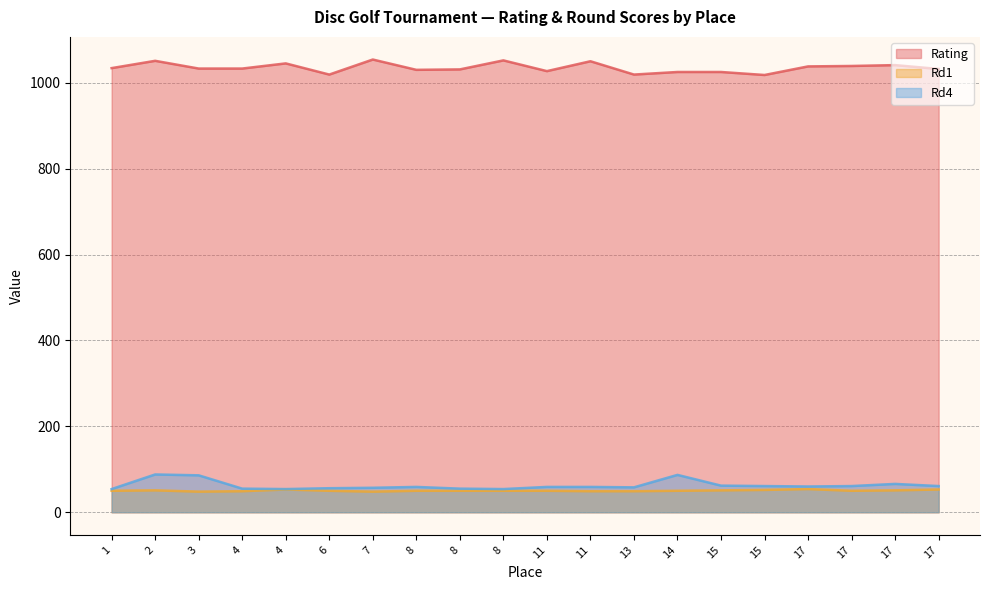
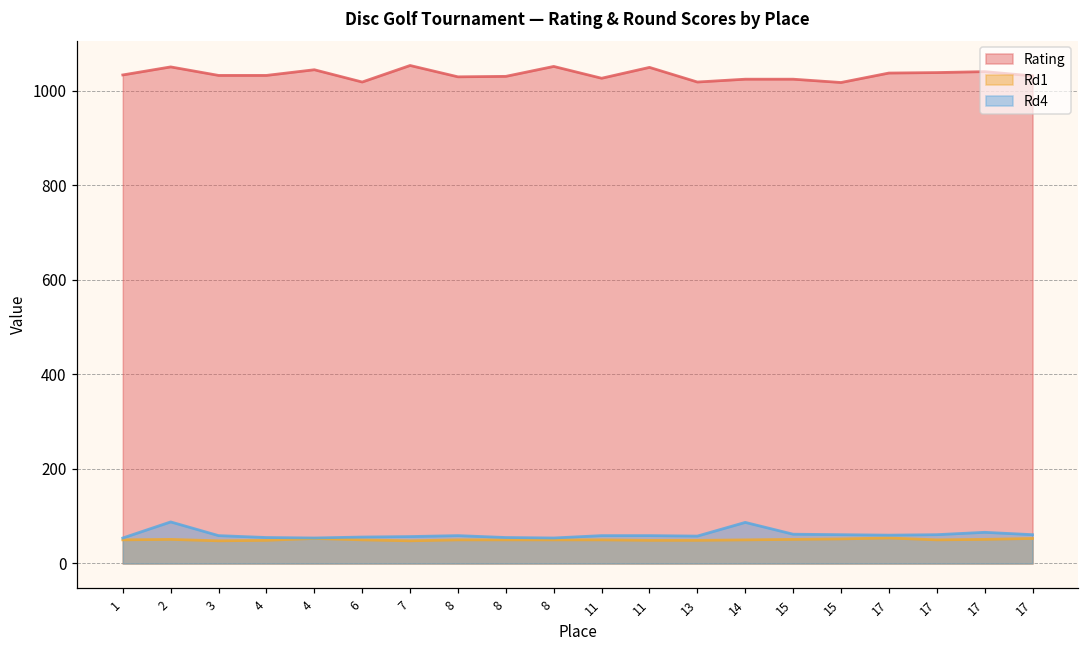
  {
    "Rd4": {
      "2": 90,
-     "3": 90,
+     "3": 60,
      "6": 60,
      "7": 60,
      "13": 60,
      "14": 90
    }
  }
